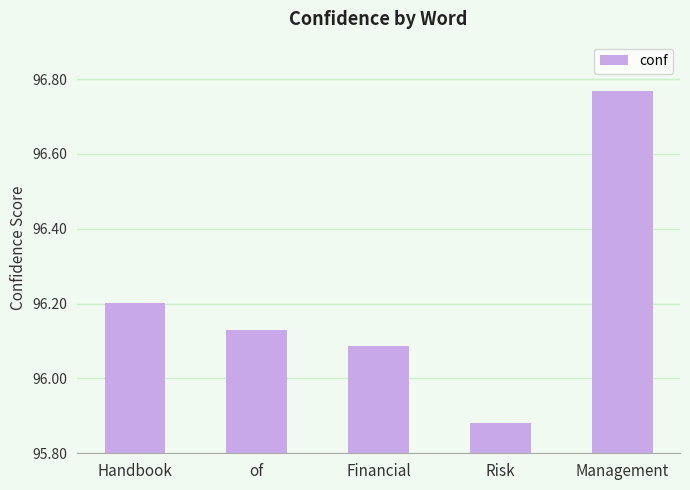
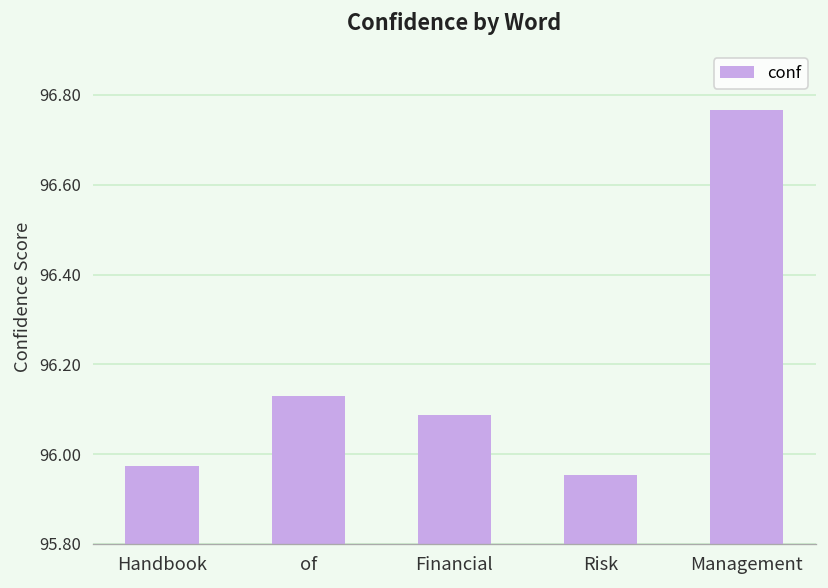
  {
-   "Handbook": 96.20,
+   "Handbook": 95.97,
    "of": 96.13,
    "Financial": 96.09,
-   "Risk": 95.88,
+   "Risk": 95.95,
    "Management": 96.77
  }
